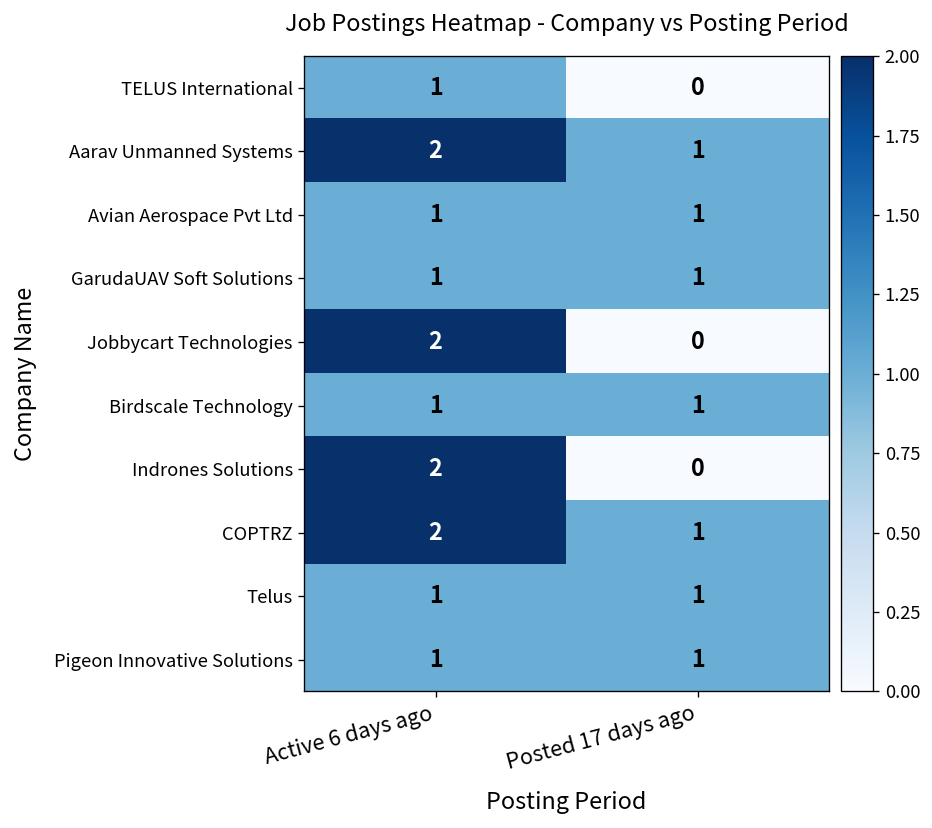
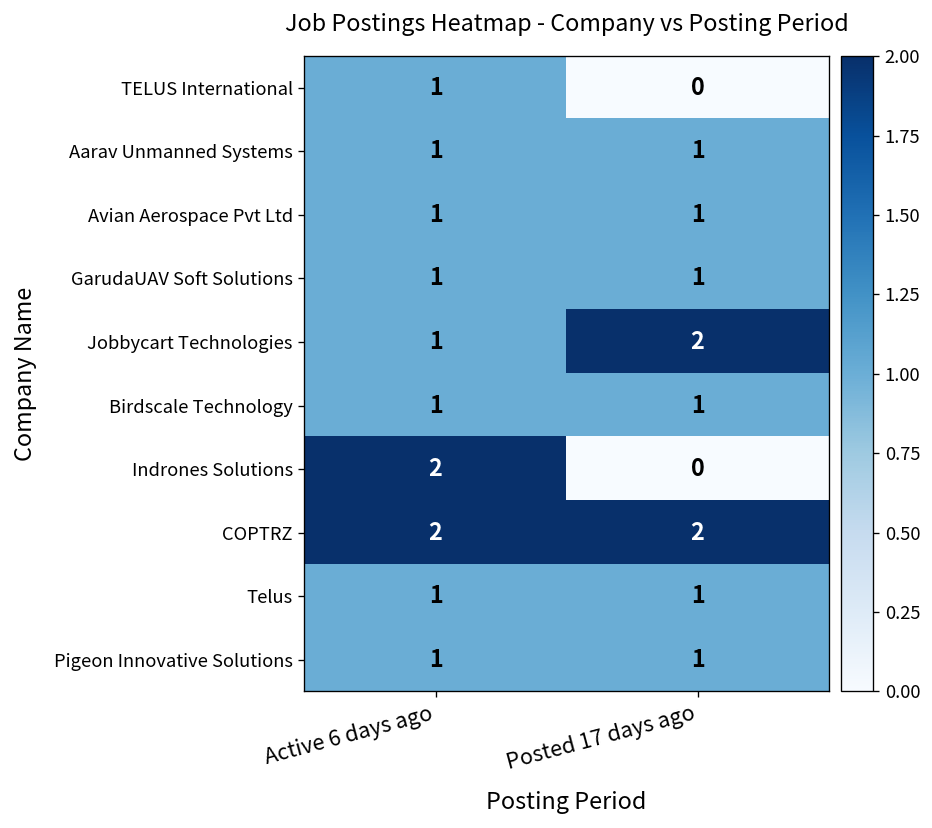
  {
    "TELUS International": {
      "Active 6 days ago": 1,
      "Posted 17 days ago": 0
    },
    "Aarav Unmanned Systems": {
-     "Active 6 days ago": 2,
+     "Active 6 days ago": 1,
      "Posted 17 days ago": 1
    },
    "Avian Aerospace Pvt Ltd": {
      "Active 6 days ago": 1,
      "Posted 17 days ago": 1
    },
    "GarudaUAV Soft Solutions": {
      "Active 6 days ago": 1,
      "Posted 17 days ago": 1
    },
    "Jobbycart Technologies": {
-     "Active 6 days ago": 2,
-     "Posted 17 days ago": 0
+     "Active 6 days ago": 1,
+     "Posted 17 days ago": 2
    },
    "Birdscale Technology": {
      "Active 6 days ago": 1,
      "Posted 17 days ago": 1
    },
    "Indrones Solutions": {
      "Active 6 days ago": 2,
      "Posted 17 days ago": 0
    },
    "COPTRZ": {
      "Active 6 days ago": 2,
-     "Posted 17 days ago": 1
+     "Posted 17 days ago": 2
    },
    "Telus": {
      "Active 6 days ago": 1,
      "Posted 17 days ago": 1
    },
    "Pigeon Innovative Solutions": {
      "Active 6 days ago": 1,
      "Posted 17 days ago": 1
    }
  }
